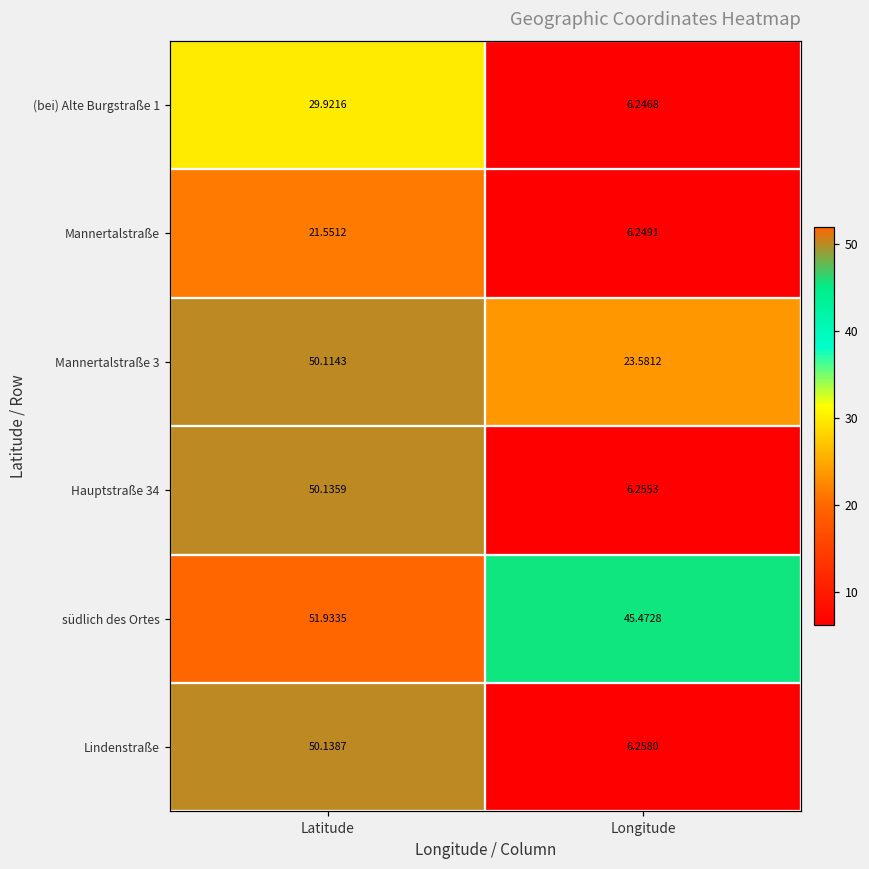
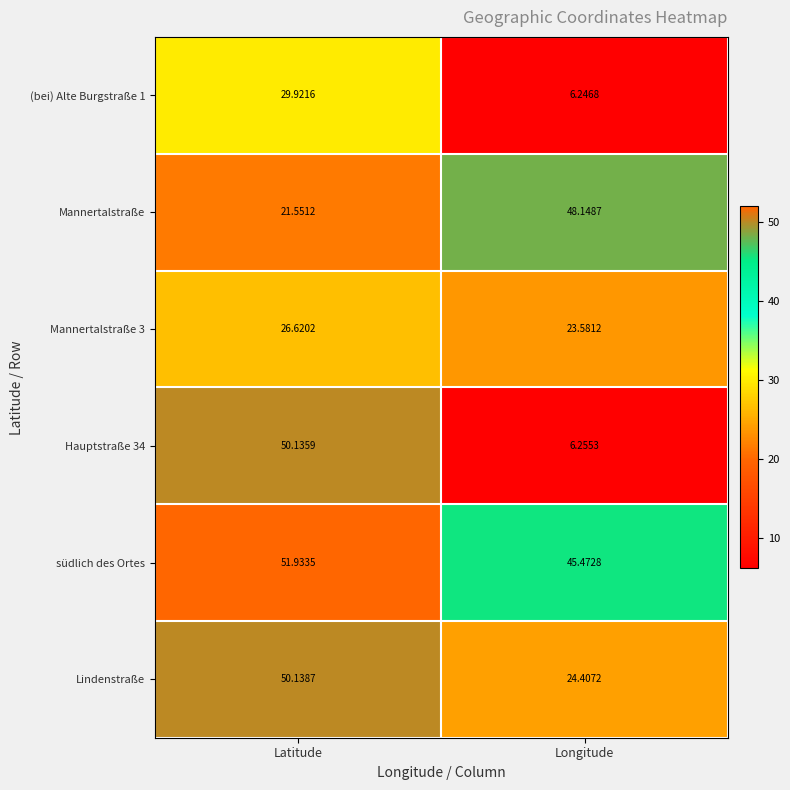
  {
    "(bei) Alte Burgstraße 1": {
      "Latitude": 29.9216,
      "Longitude": 6.2468
    },
    "Mannertalstraße": {
      "Latitude": 21.5512,
-     "Longitude": 6.2491
+     "Longitude": 48.1487
    },
    "Mannertalstraße 3": {
-     "Latitude": 50.1143,
+     "Latitude": 26.6202,
      "Longitude": 23.5812
    },
    "Hauptstraße 34": {
      "Latitude": 50.1359,
      "Longitude": 6.2553
    },
    "südlich des Ortes": {
      "Latitude": 51.9335,
      "Longitude": 45.4728
    },
    "Lindenstraße": {
      "Latitude": 50.1387,
-     "Longitude": 6.2580
+     "Longitude": 24.4072
    }
  }
